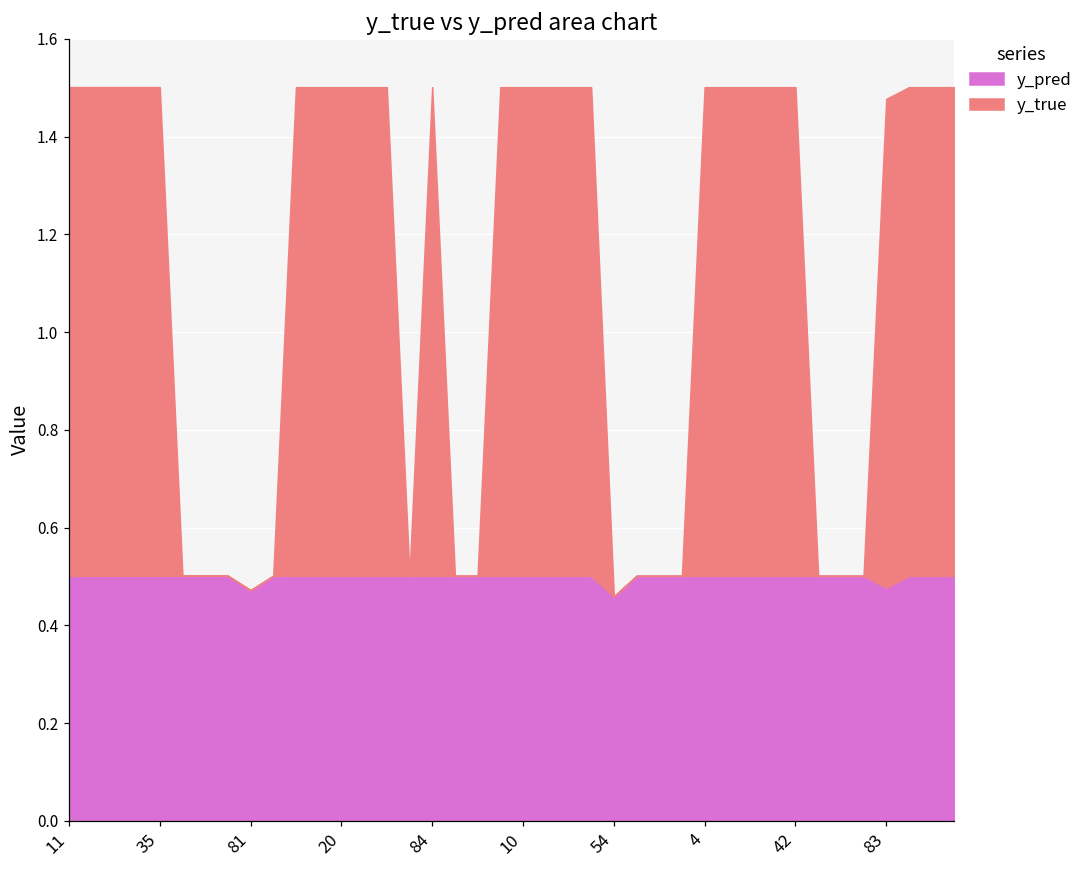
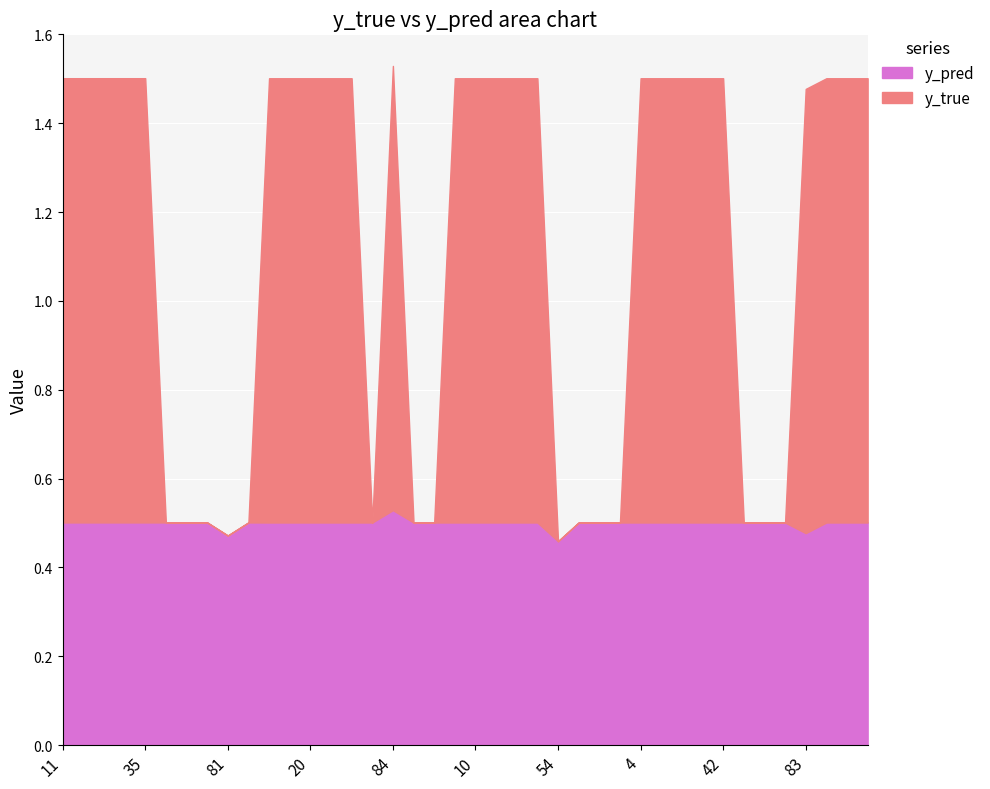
  {
    "y_pred": {
-     "84": 0.50
+     "84": 0.53
    },
    "y_true": {
      "11": 1.00,
      "35": 1.00,
      "20": 1.00,
      "84": 1.00,
      "10": 1.00,
      "4": 1.00,
      "42": 1.00,
      "83": 1.00
    }
  }
